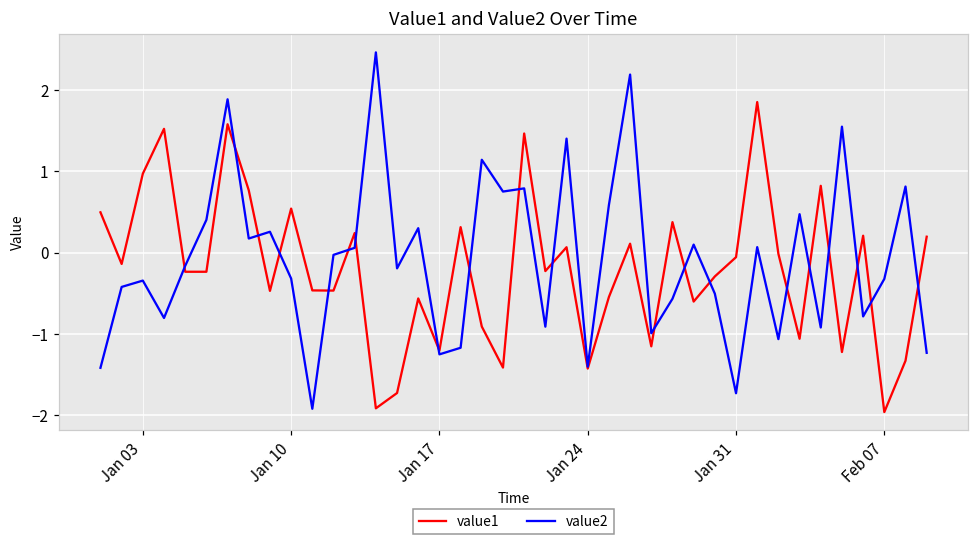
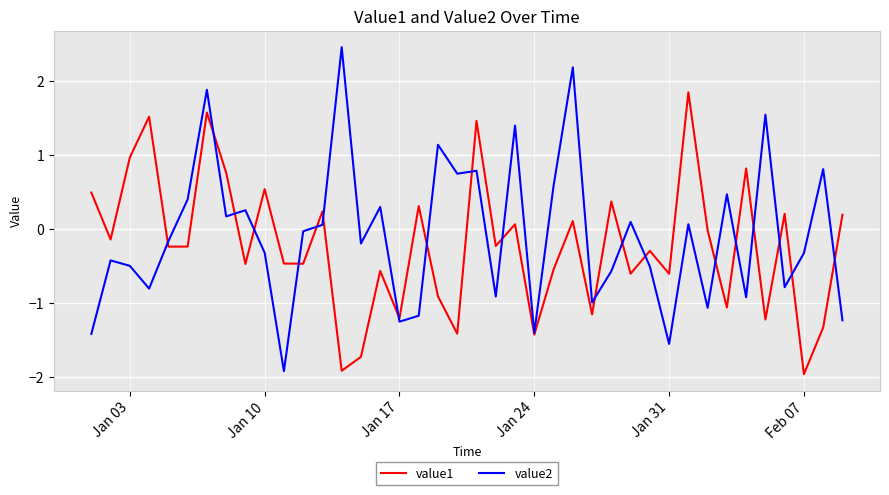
  {
    "value1": {
      "Jan 03": 1.0,
      "Jan 10": 0.5,
      "Jan 17": -1.2,
-     "Jan 31": -0.1,
+     "Jan 31": -0.6,
      "Feb 07": -2.0
    },
    "value2": {
-     "Jan 03": -0.3,
+     "Jan 03": -0.5,
      "Jan 10": -0.3,
      "Jan 17": -1.2,
-     "Jan 31": -1.7,
+     "Jan 31": -1.6,
      "Feb 07": -0.3
    }
  }
